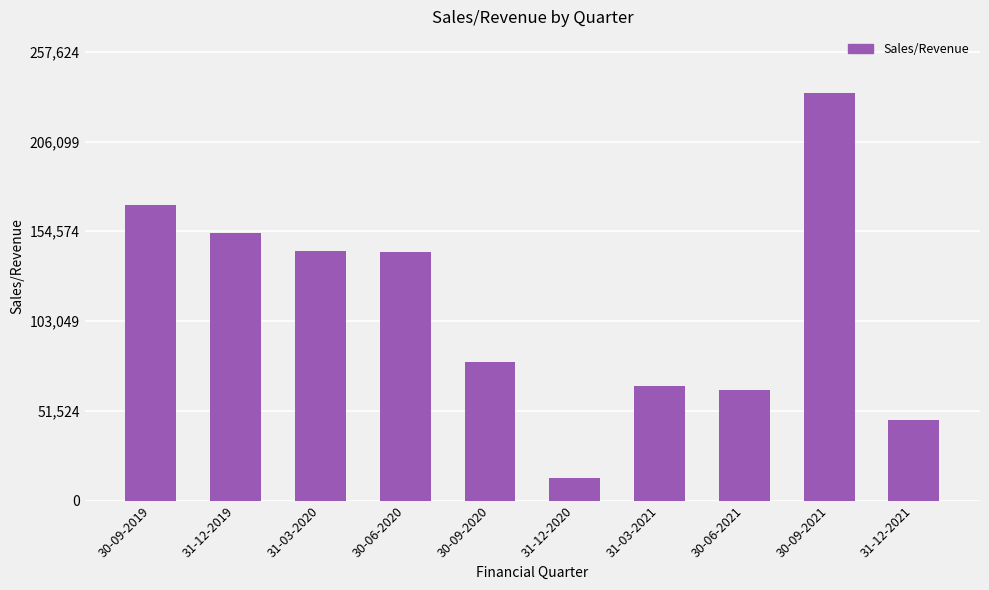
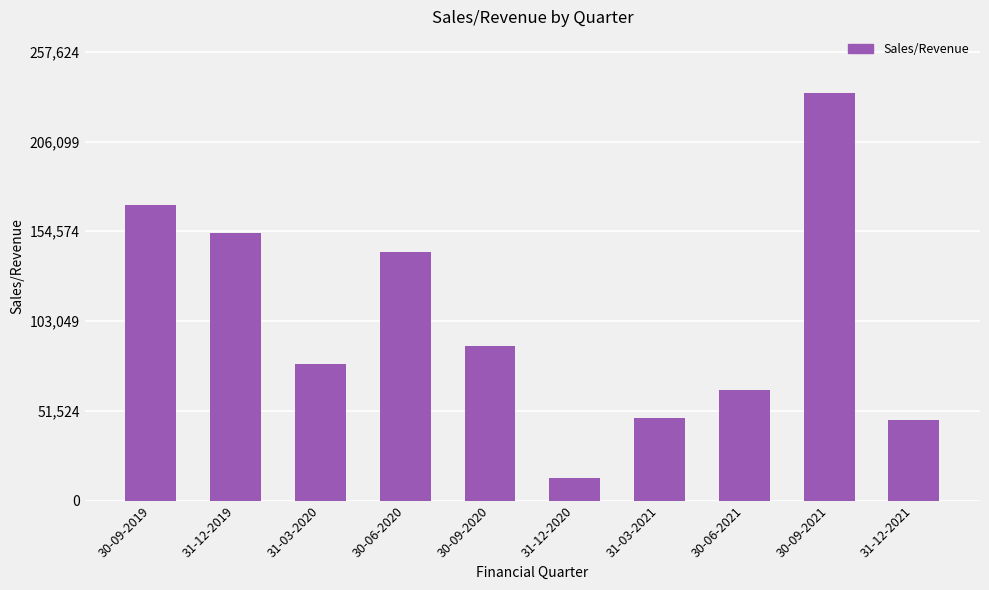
  {
    "30-09-2019": "170,000",
    "31-12-2019": "154,000",
-   "31-03-2020": "143,000",
+   "31-03-2020": "78,000",
    "30-06-2020": "143,000",
-   "30-09-2020": "79,000",
+   "30-09-2020": "89,000",
    "31-12-2020": "13,000",
-   "31-03-2021": "66,000",
+   "31-03-2021": "47,000",
    "30-06-2021": "63,000",
    "30-09-2021": "234,000",
    "31-12-2021": "46,000"
  }
